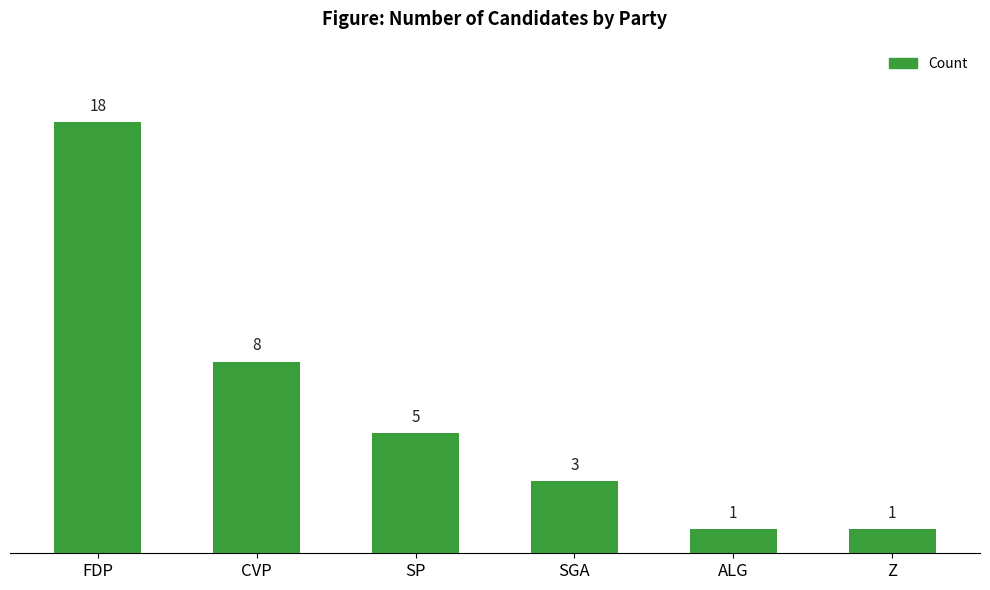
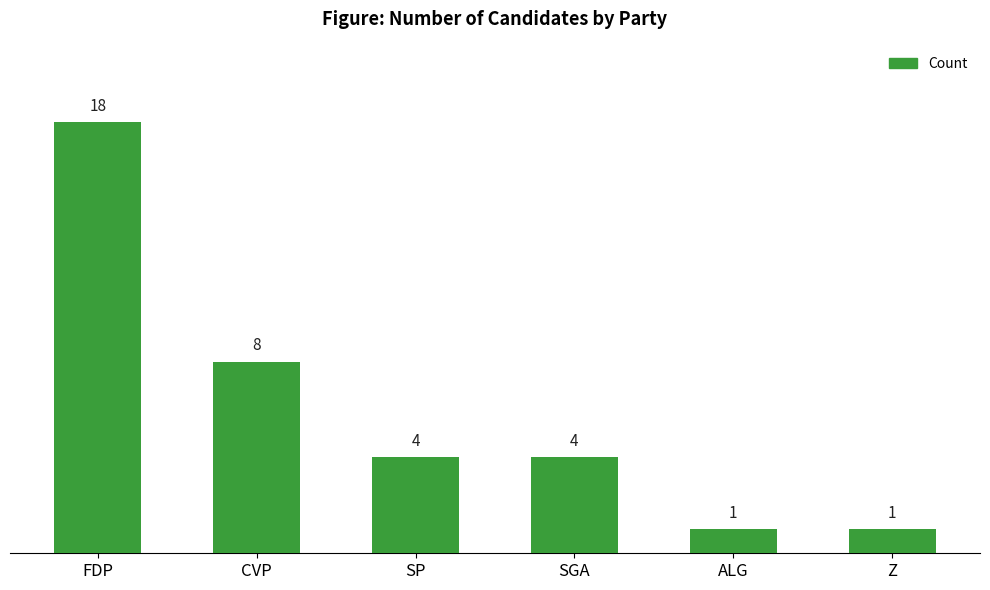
  {
    "FDP": 18,
    "CVP": 8,
-   "SP": 5,
-   "SGA": 3,
+   "SP": 4,
+   "SGA": 4,
    "ALG": 1,
    "Z": 1
  }
